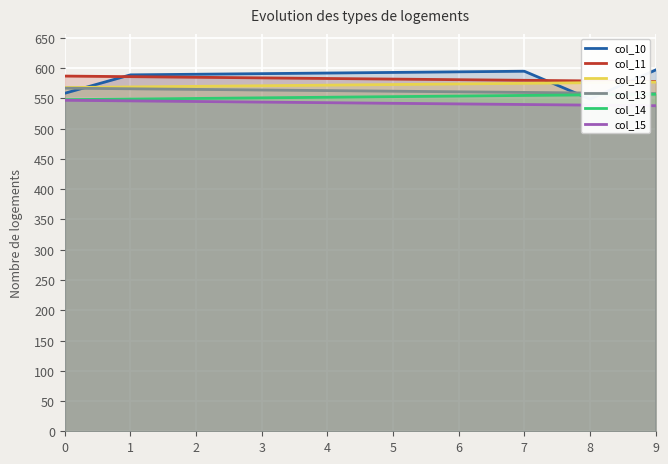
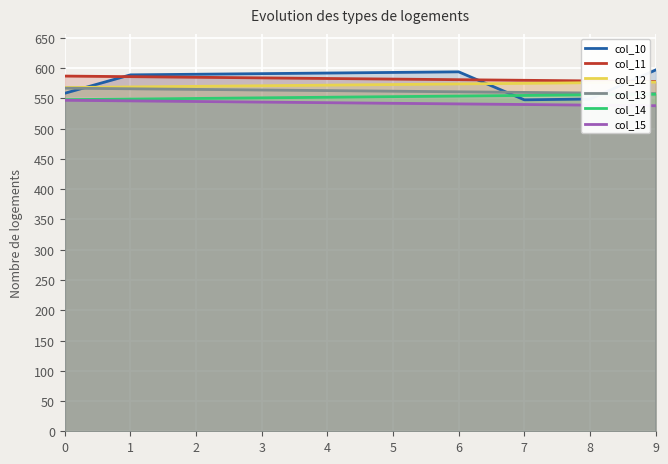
  {
    "col_10": {
      "0": 560,
      "2": 590,
      "3": 590,
      "4": 590,
      "5": 590,
      "6": 590,
-     "7": 600,
+     "7": 550,
      "9": 600
    },
    "col_11": {
      "0": 590,
      "2": 590,
      "3": 580,
      "4": 580,
      "5": 580,
      "6": 580,
      "7": 580
    },
    "col_12": {
      "2": 570,
      "3": 570,
      "4": 570,
      "5": 570,
      "6": 570,
      "7": 580
    },
    "col_13": {
      "2": 570,
      "3": 560,
      "4": 560,
      "5": 560,
      "6": 560,
      "7": 560
    },
    "col_14": {
      "2": 550,
      "3": 550,
      "4": 550,
      "5": 550,
      "6": 550,
      "7": 560
    },
    "col_15": {
      "2": 550,
      "3": 540,
      "4": 540,
      "5": 540,
      "6": 540,
      "7": 540,
      "9": 540
    }
  }
